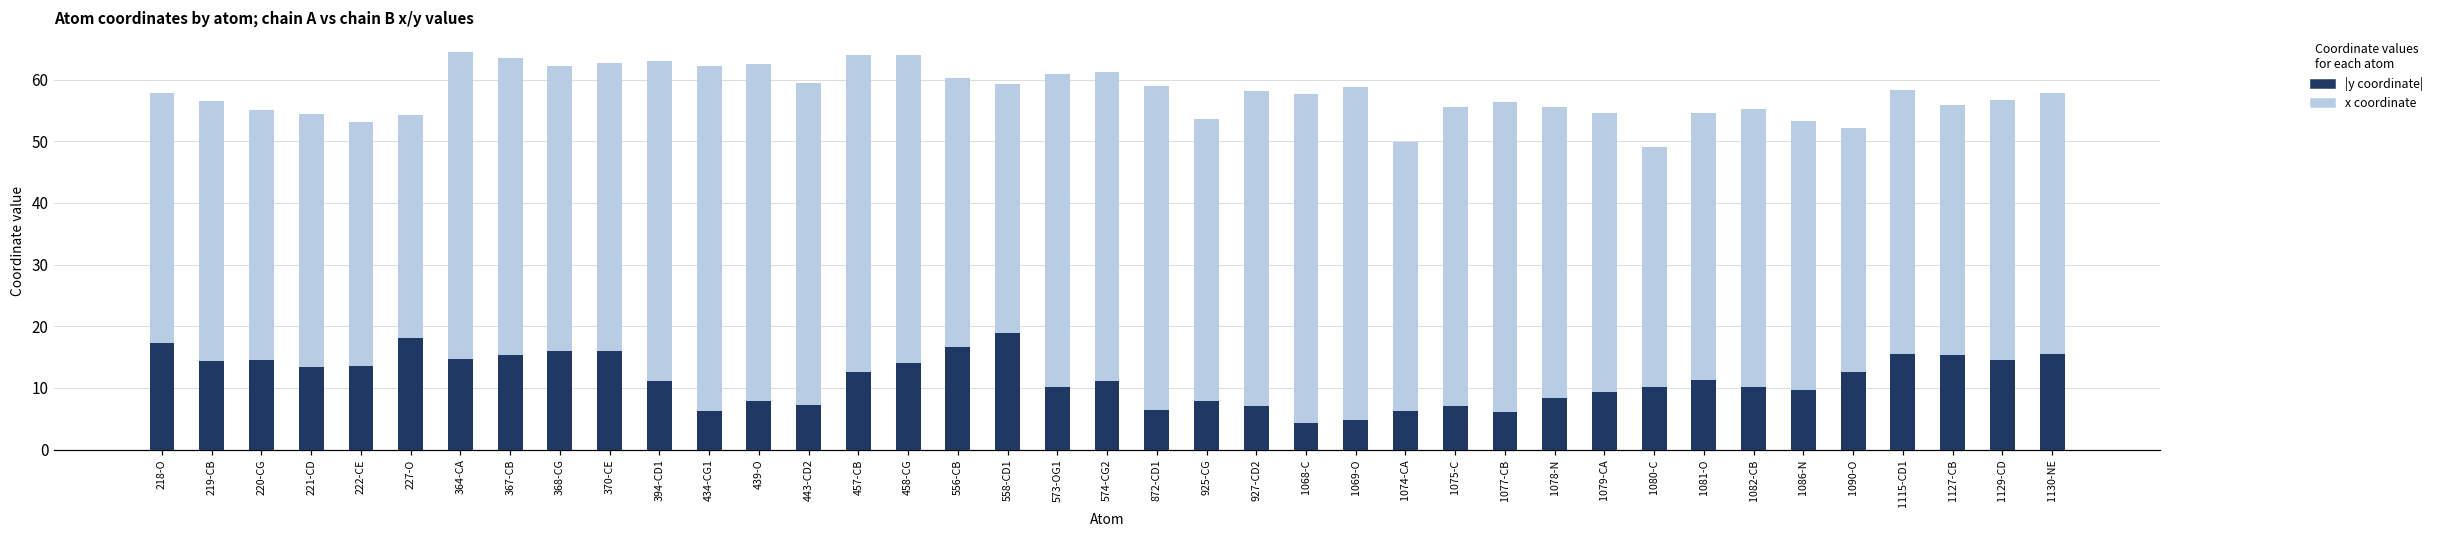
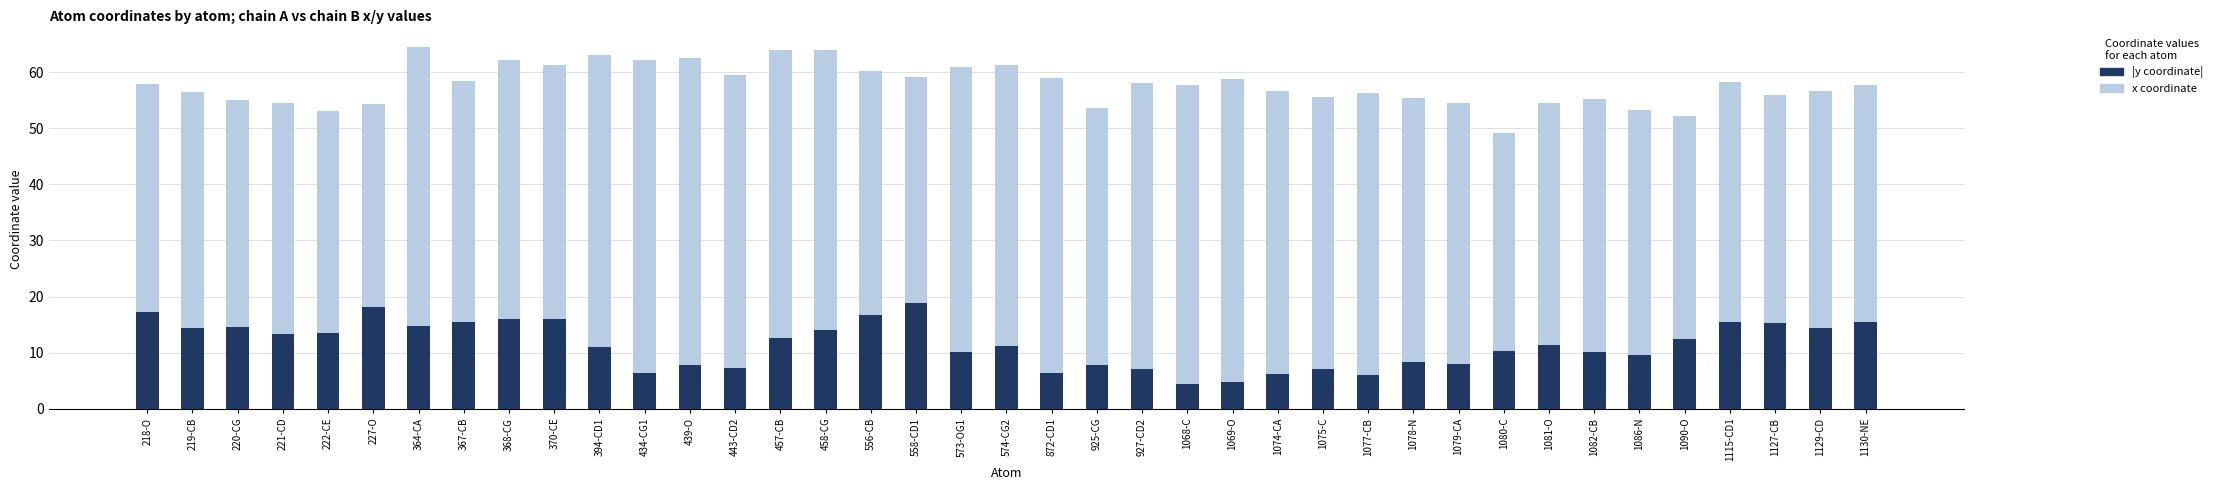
  {
    "x coordinate": {
      "218-O": 58,
      "219-CB": 56,
      "220-CG": 55,
      "221-CD": 54,
      "222-CE": 53,
      "227-O": 54,
      "364-CA": 64,
-     "367-CB": 64,
+     "367-CB": 58,
      "368-CG": 62,
-     "370-CE": 63,
+     "370-CE": 61,
      "394-CD1": 63,
      "434-CG1": 62,
      "439-O": 63,
      "443-CD2": 59,
      "457-CB": 64,
      "458-CG": 64,
      "556-CB": 60,
      "558-CD1": 59,
      "573-OG1": 61,
      "574-CG2": 61,
      "872-CD1": 59,
      "925-CG": 54,
      "927-CD2": 58,
      "1068-C": 58,
      "1069-O": 59,
-     "1074-CA": 50,
+     "1074-CA": 57,
      "1075-C": 56,
      "1077-CB": 56,
      "1078-N": 55,
      "1079-CA": 55,
      "1080-C": 49,
      "1081-O": 55,
      "1082-CB": 55,
      "1086-N": 53,
      "1090-O": 52,
      "1115-CD1": 58,
      "1127-CB": 56,
      "1129-CD": 57,
      "1130-NE": 58
    },
    "|y coordinate|": {
-     "1079-CA": 9
+     "1079-CA": 8
    }
  }
